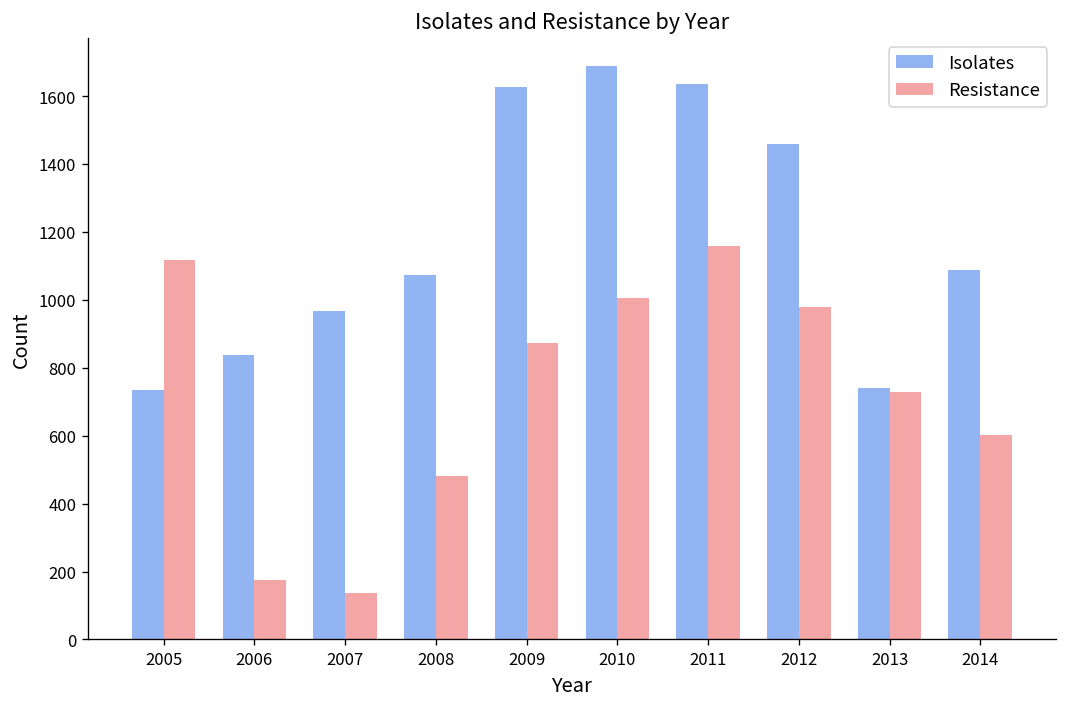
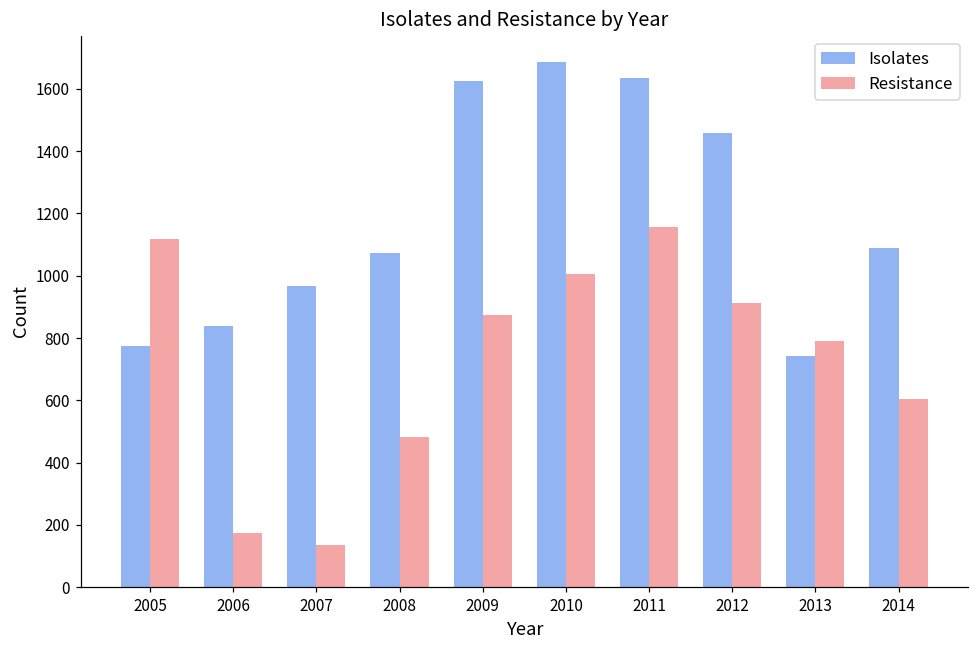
  {
    "Isolates": {
-     "2005": 730,
+     "2005": 770,
      "2006": 840,
      "2007": 970,
      "2008": 1070,
      "2009": 1630,
      "2010": 1690,
      "2011": 1640,
      "2012": 1460,
      "2013": 740,
      "2014": 1090
    },
    "Resistance": {
      "2005": 1120,
      "2006": 170,
      "2007": 140,
      "2008": 480,
      "2009": 870,
      "2010": 1000,
      "2011": 1160,
-     "2012": 980,
-     "2013": 730,
+     "2012": 910,
+     "2013": 790,
      "2014": 600
    }
  }
